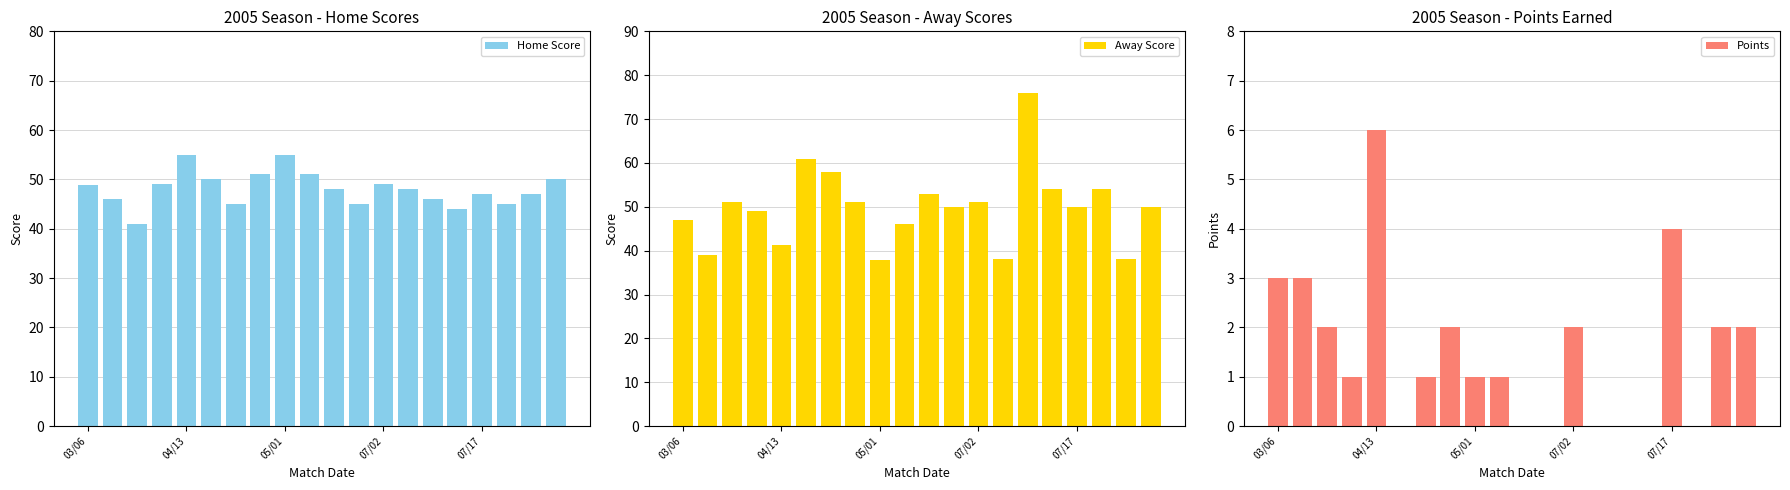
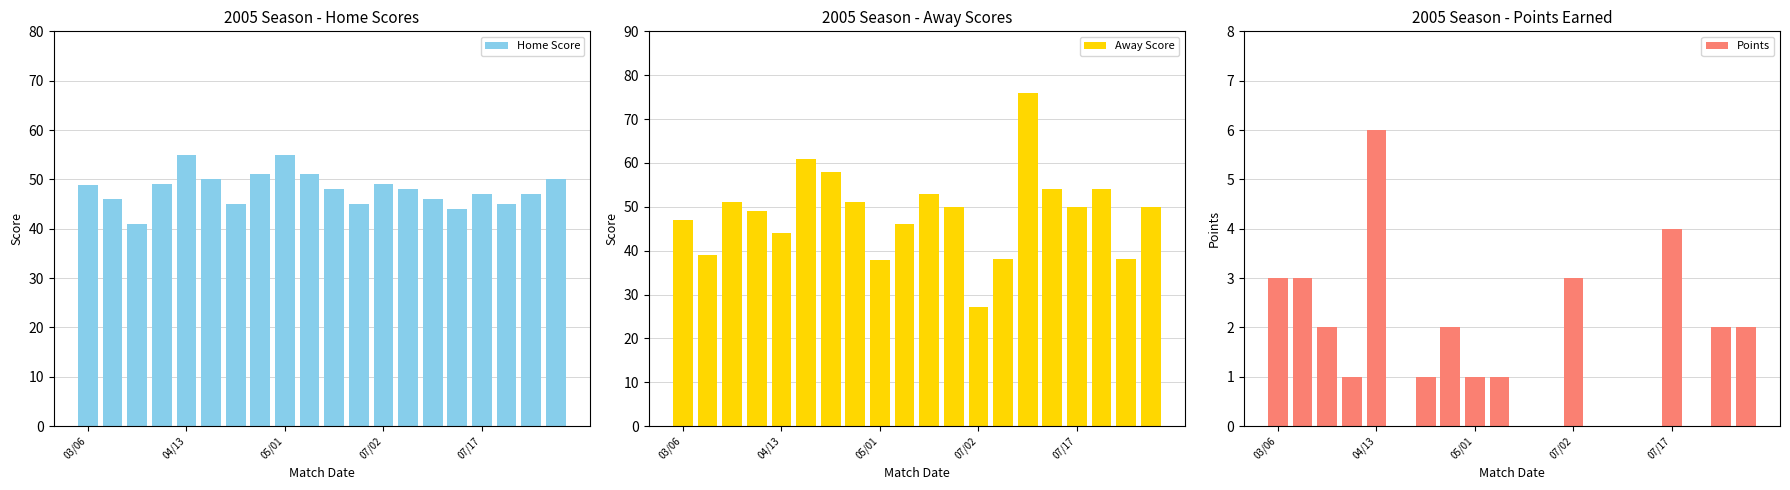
  {
    "2005 Season - Home Scores": {
      "03/06": 49,
      "04/13": 55,
      "05/01": 55,
      "07/02": 49,
      "07/17": 47
    },
    "2005 Season - Away Scores": {
      "03/06": 47,
-     "04/13": 41,
+     "04/13": 44,
      "05/01": 38,
-     "07/02": 51,
+     "07/02": 27,
      "07/17": 50
    },
    "2005 Season - Points Earned": {
      "03/06": 3,
      "04/13": 6,
      "05/01": 1,
-     "07/02": 2,
+     "07/02": 3,
      "07/17": 4
    }
  }
